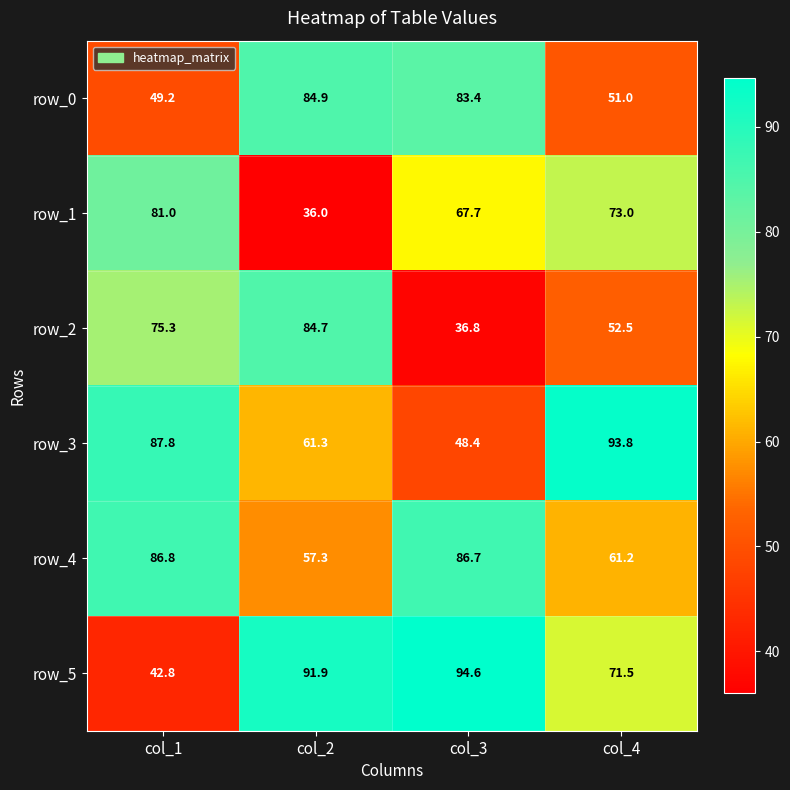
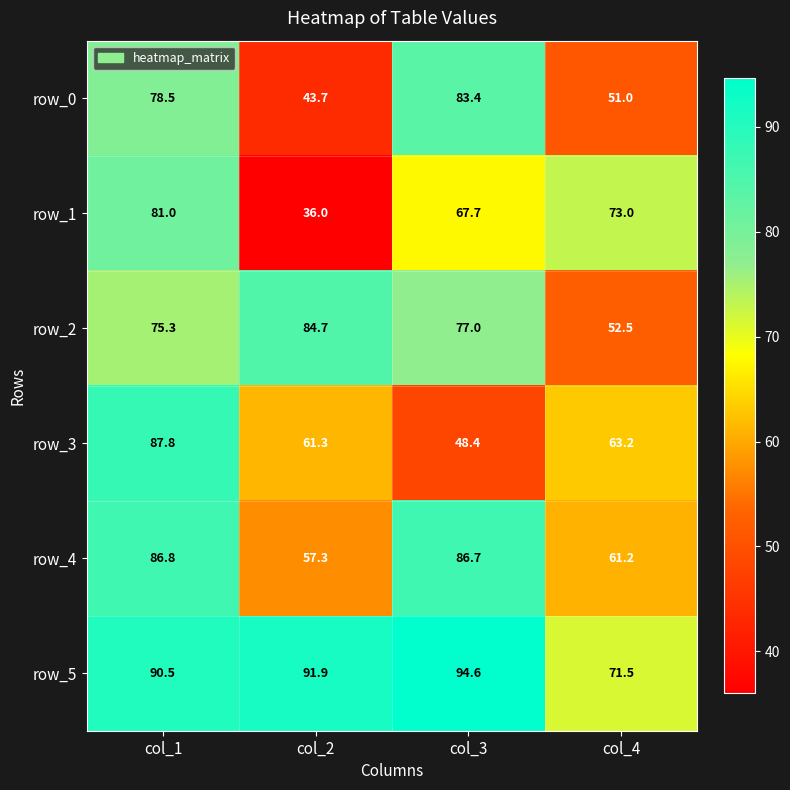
  {
    "row_0": {
-     "col_1": 49.2,
-     "col_2": 84.9,
+     "col_1": 78.5,
+     "col_2": 43.7,
      "col_3": 83.4,
      "col_4": 51.0
    },
    "row_1": {
      "col_1": 81.0,
      "col_2": 36.0,
      "col_3": 67.7,
      "col_4": 73.0
    },
    "row_2": {
      "col_1": 75.3,
      "col_2": 84.7,
-     "col_3": 36.8,
+     "col_3": 77.0,
      "col_4": 52.5
    },
    "row_3": {
      "col_1": 87.8,
      "col_2": 61.3,
      "col_3": 48.4,
-     "col_4": 93.8
+     "col_4": 63.2
    },
    "row_4": {
      "col_1": 86.8,
      "col_2": 57.3,
      "col_3": 86.7,
      "col_4": 61.2
    },
    "row_5": {
-     "col_1": 42.8,
+     "col_1": 90.5,
      "col_2": 91.9,
      "col_3": 94.6,
      "col_4": 71.5
    }
  }
